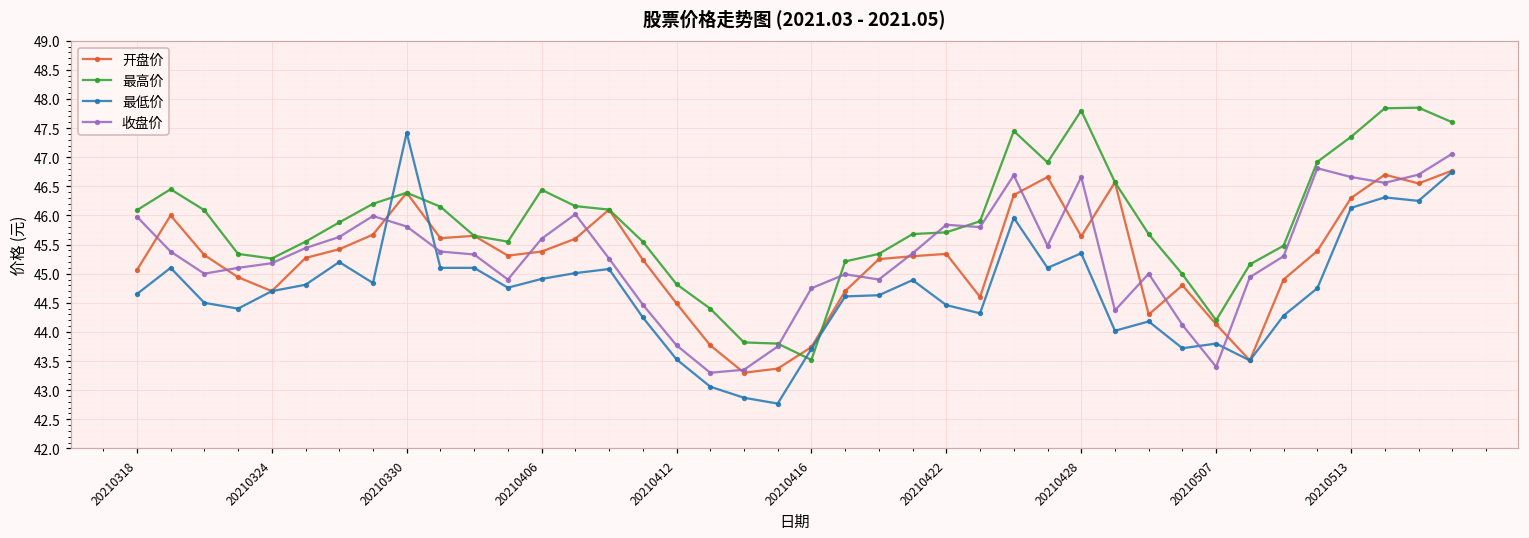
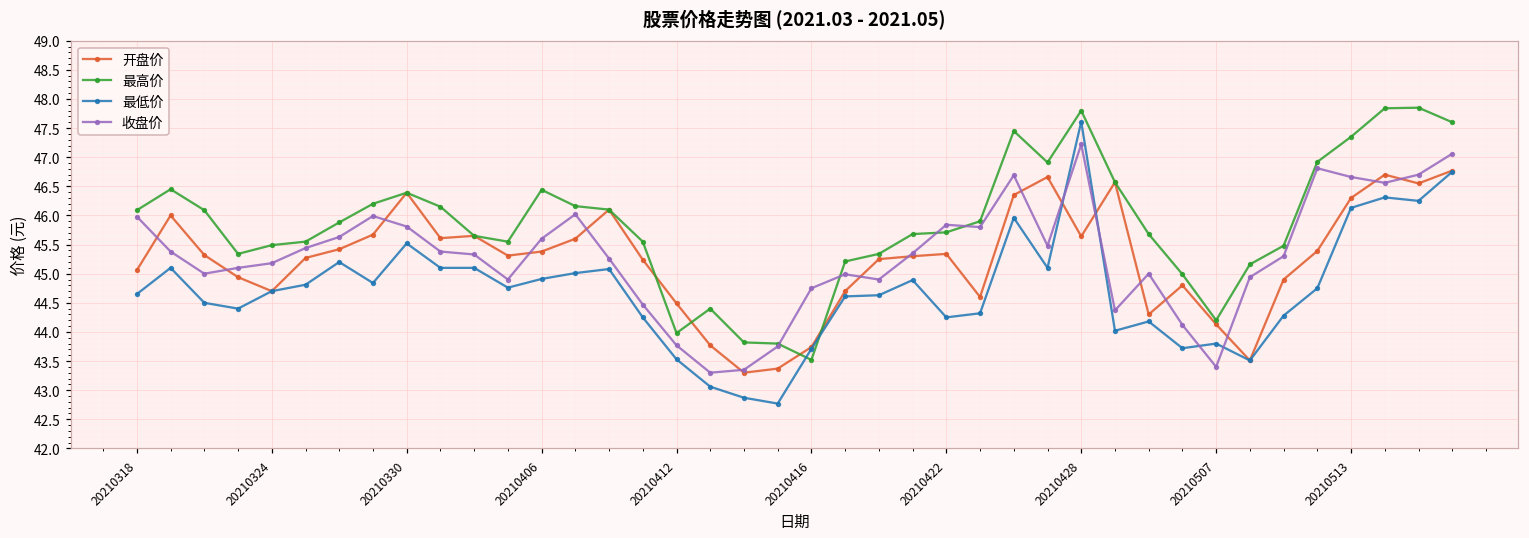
  {
    "开盘价": {
      "20210318": 45.1,
      "20210406": 45.4,
      "20210412": 44.5,
      "20210422": 45.3,
      "20210428": 45.6,
      "20210507": 44.1,
      "20210513": 46.3
    },
    "最高价": {
      "20210318": 46.1,
-     "20210324": 45.3,
+     "20210324": 45.5,
      "20210406": 46.4,
-     "20210412": 44.8,
+     "20210412": 44.0,
      "20210416": 43.5,
      "20210422": 45.7,
      "20210428": 47.8,
      "20210507": 44.2,
      "20210513": 47.4
    },
    "最低价": {
      "20210318": 44.7,
-     "20210330": 47.4,
+     "20210330": 45.5,
      "20210406": 44.9,
      "20210412": 43.5,
-     "20210422": 44.5,
-     "20210428": 45.4,
+     "20210422": 44.3,
+     "20210428": 47.6,
      "20210507": 43.8,
      "20210513": 46.1
    },
    "收盘价": {
      "20210318": 46.0,
      "20210324": 45.2,
      "20210330": 45.8,
      "20210406": 45.6,
      "20210412": 43.8,
      "20210416": 44.8,
      "20210422": 45.8,
-     "20210428": 46.7,
+     "20210428": 47.2,
      "20210507": 43.4,
      "20210513": 46.7
    }
  }
